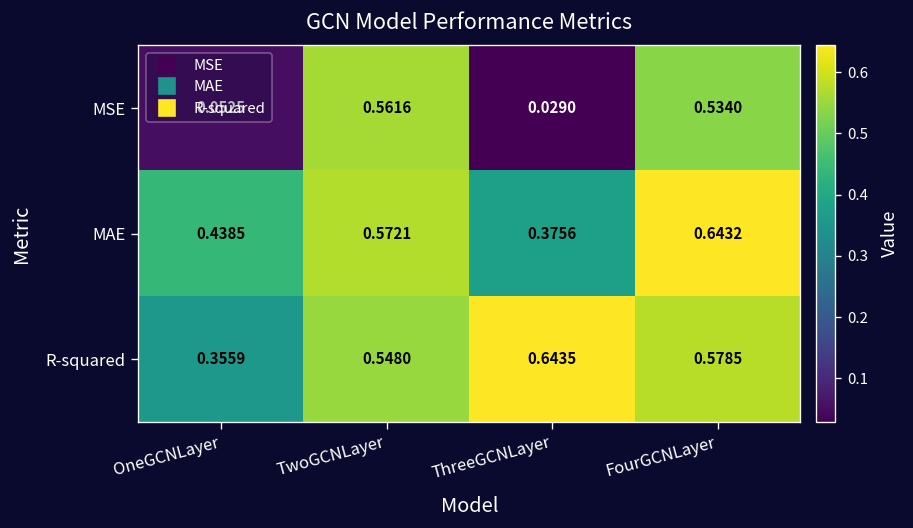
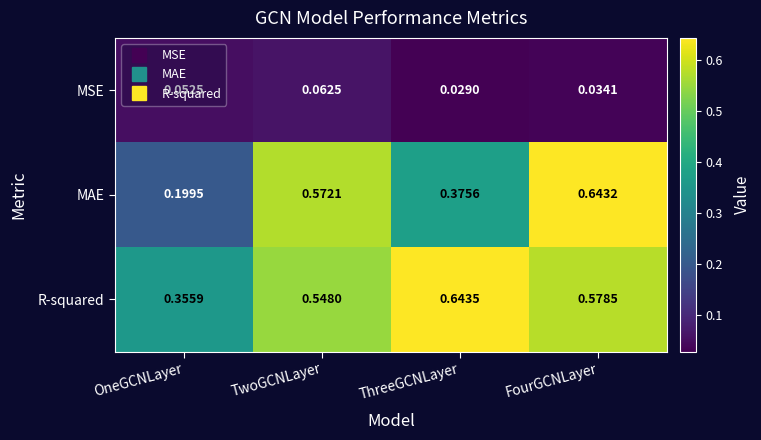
  {
    "MSE": {
-     "TwoGCNLayer": 0.5616,
+     "TwoGCNLayer": 0.0625,
      "ThreeGCNLayer": 0.0290,
-     "FourGCNLayer": 0.5340
+     "FourGCNLayer": 0.0341
    },
    "MAE": {
-     "OneGCNLayer": 0.4385,
+     "OneGCNLayer": 0.1995,
      "TwoGCNLayer": 0.5721,
      "ThreeGCNLayer": 0.3756,
      "FourGCNLayer": 0.6432
    },
    "R-squared": {
      "OneGCNLayer": 0.3559,
      "TwoGCNLayer": 0.5480,
      "ThreeGCNLayer": 0.6435,
      "FourGCNLayer": 0.5785
    }
  }
